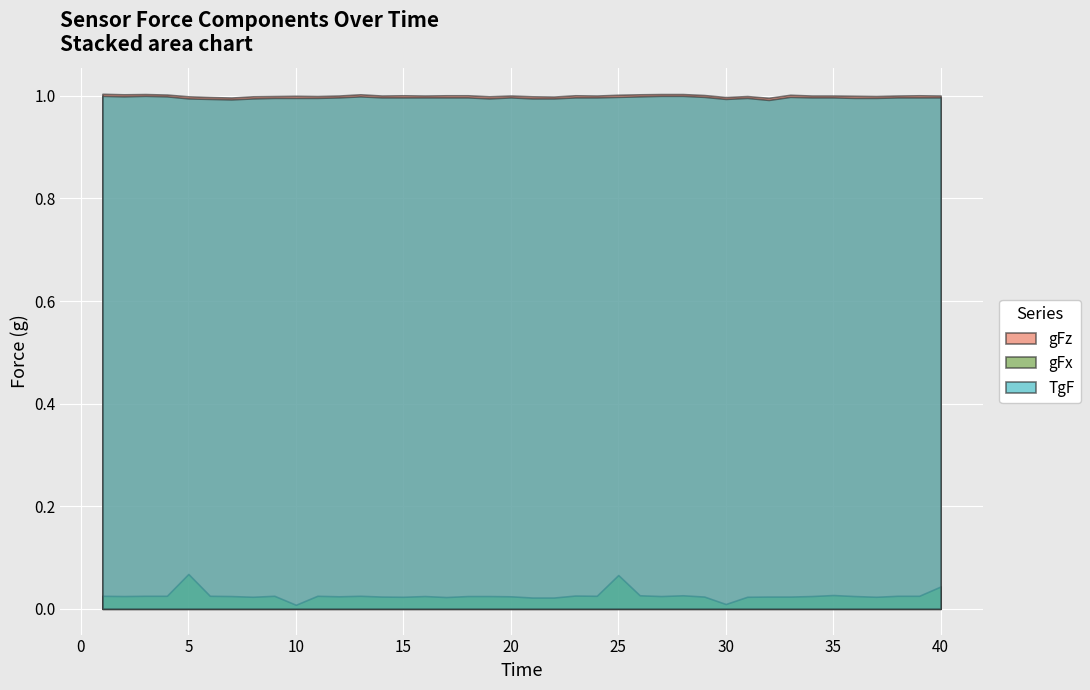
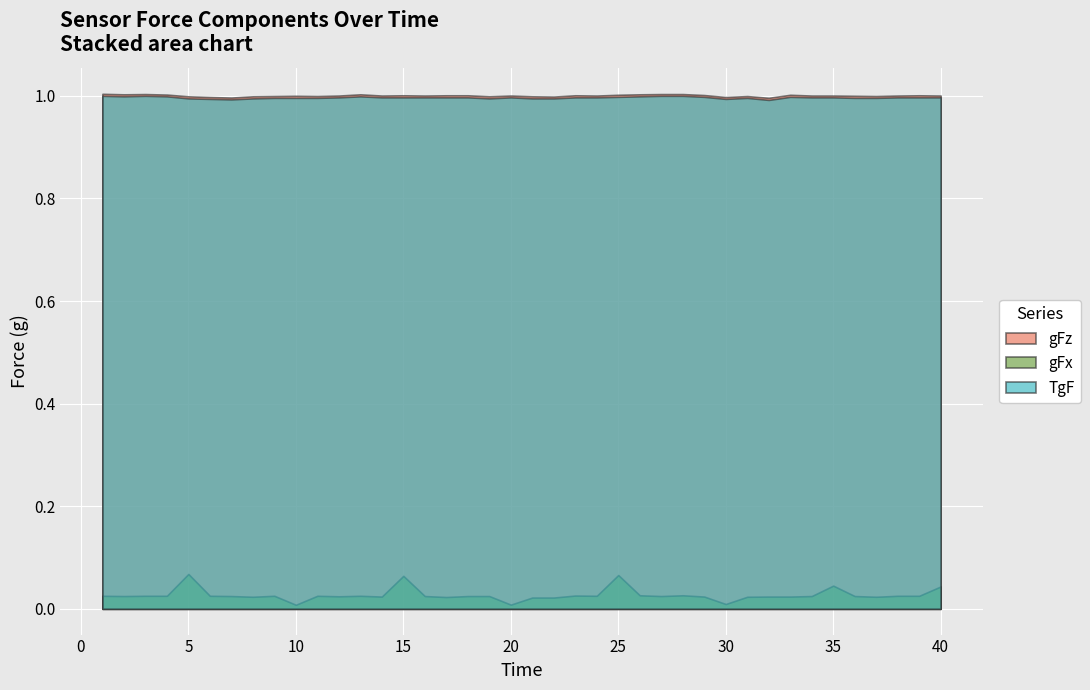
  {
    "gFx": {
      "5": 0.07,
      "10": 0.01,
-     "15": 0.02,
-     "20": 0.02,
+     "15": 0.06,
+     "20": 0.01,
      "25": 0.07,
      "30": 0.01,
-     "35": 0.03,
+     "35": 0.05,
      "40": 0.04
    }
  }
